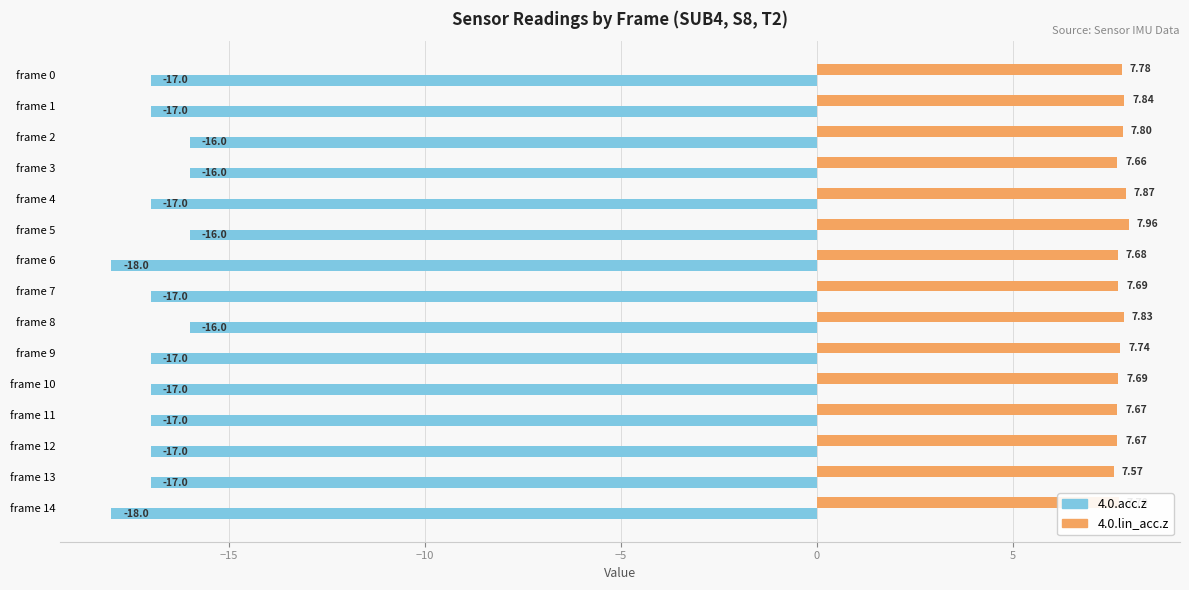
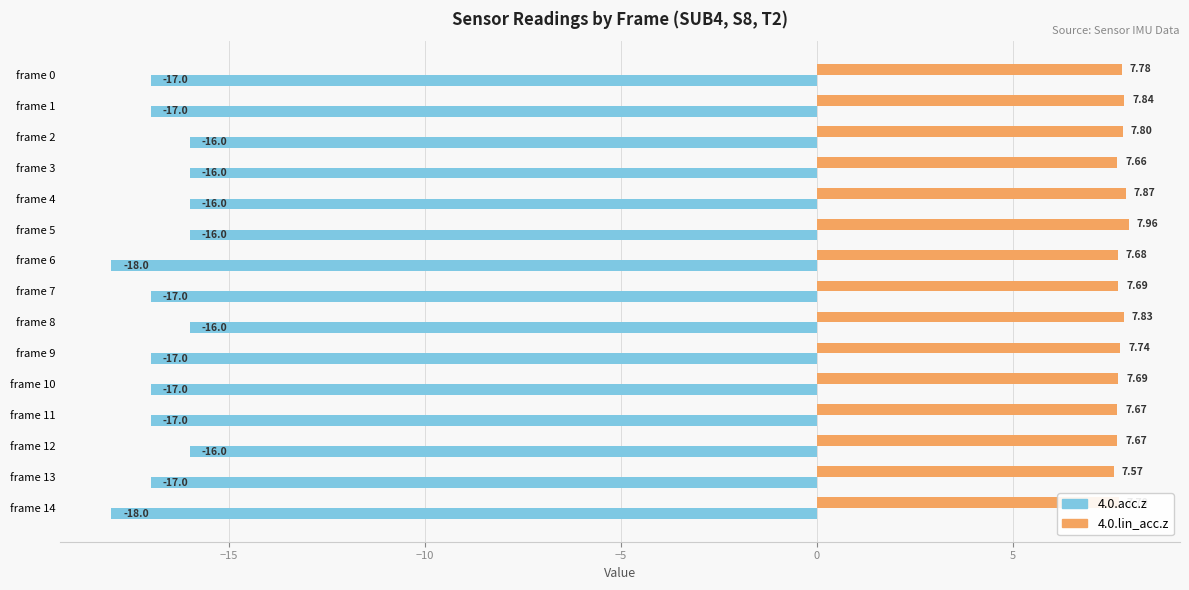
  {
    "4.0.acc.z": {
      "frame 0": -17.0,
      "frame 1": -17.0,
      "frame 2": -16.0,
      "frame 3": -16.0,
-     "frame 4": -17.0,
+     "frame 4": -16.0,
      "frame 5": -16.0,
      "frame 6": -18.0,
      "frame 7": -17.0,
      "frame 8": -16.0,
      "frame 9": -17.0,
      "frame 10": -17.0,
      "frame 11": -17.0,
-     "frame 12": -17.0,
+     "frame 12": -16.0,
      "frame 13": -17.0,
      "frame 14": -18.0
    },
    "4.0.lin_acc.z": {
      "frame 0": 7.78,
      "frame 1": 7.84,
      "frame 2": 7.80,
      "frame 3": 7.66,
      "frame 4": 7.87,
      "frame 5": 7.96,
      "frame 6": 7.68,
      "frame 7": 7.69,
      "frame 8": 7.83,
      "frame 9": 7.74,
      "frame 10": 7.69,
      "frame 11": 7.67,
      "frame 12": 7.67,
      "frame 13": 7.57
    }
  }
